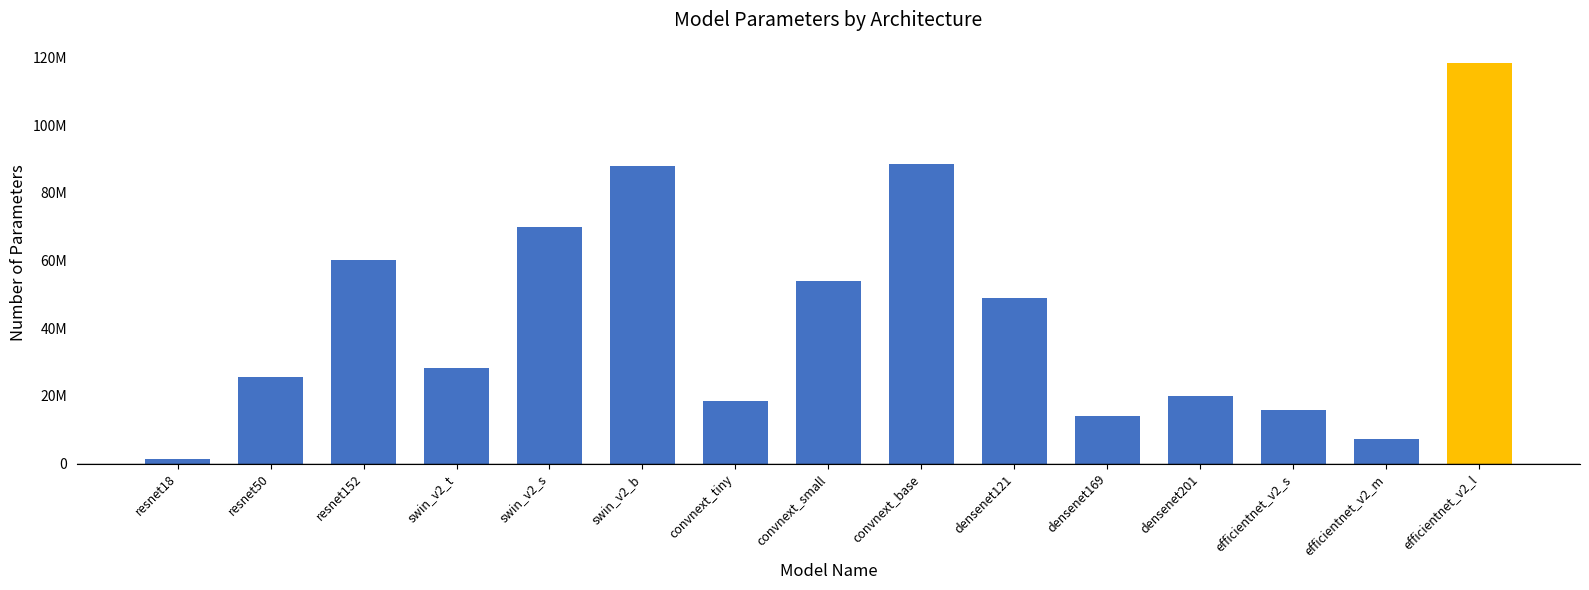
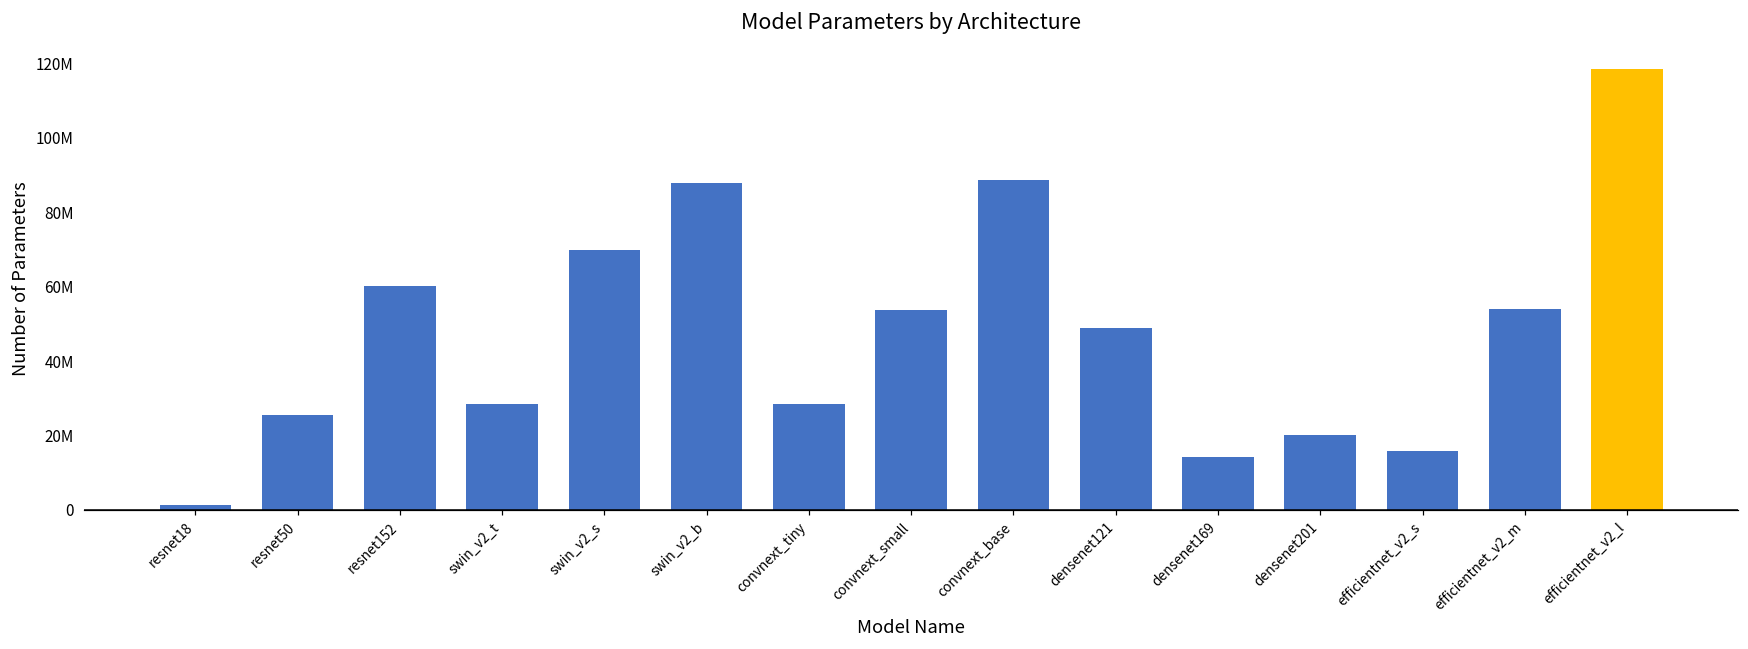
  {
    "resnet18": 1000000,
    "resnet50": 26000000,
    "resnet152": 60000000,
    "swin_v2_t": 28000000,
    "swin_v2_s": 70000000,
    "swin_v2_b": 88000000,
-   "convnext_tiny": 19000000,
+   "convnext_tiny": 29000000,
    "convnext_small": 54000000,
    "convnext_base": 89000000,
    "densenet121": 49000000,
    "densenet169": 14000000,
    "densenet201": 20000000,
    "efficientnet_v2_s": 16000000,
-   "efficientnet_v2_m": 7000000,
+   "efficientnet_v2_m": 54000000,
    "efficientnet_v2_l": 119000000
  }
